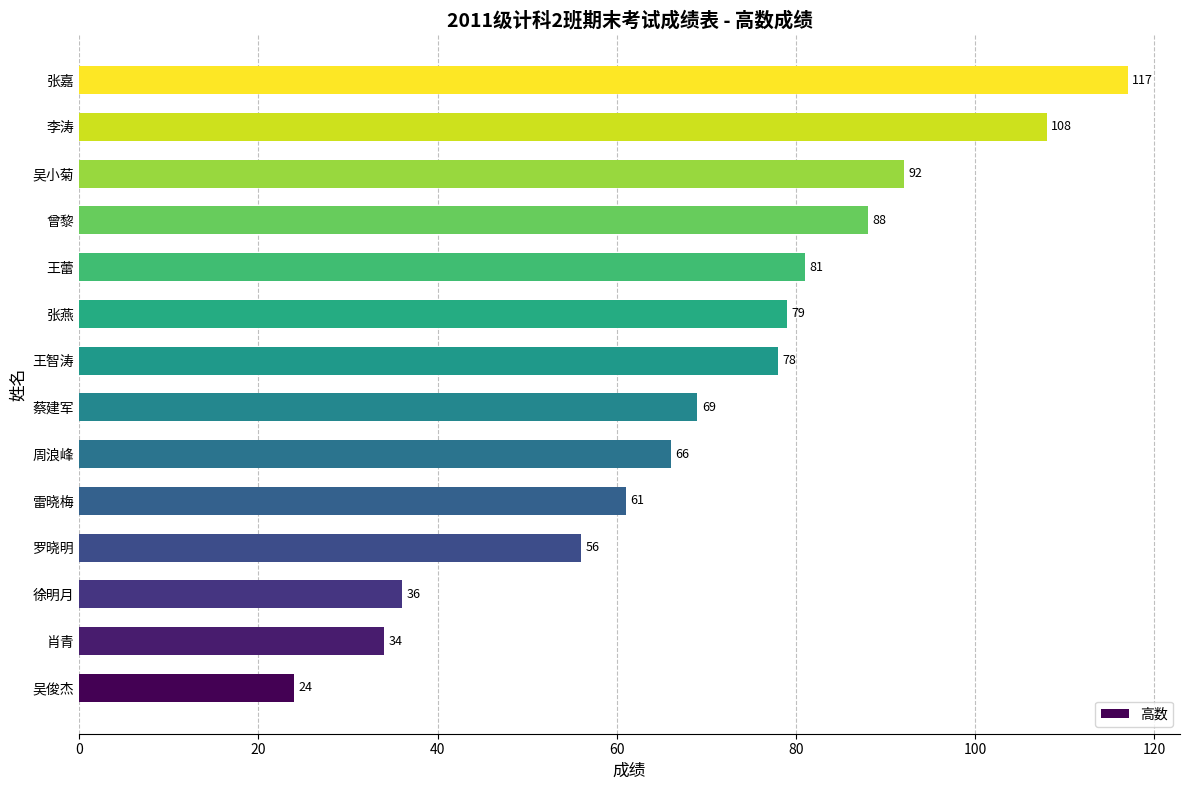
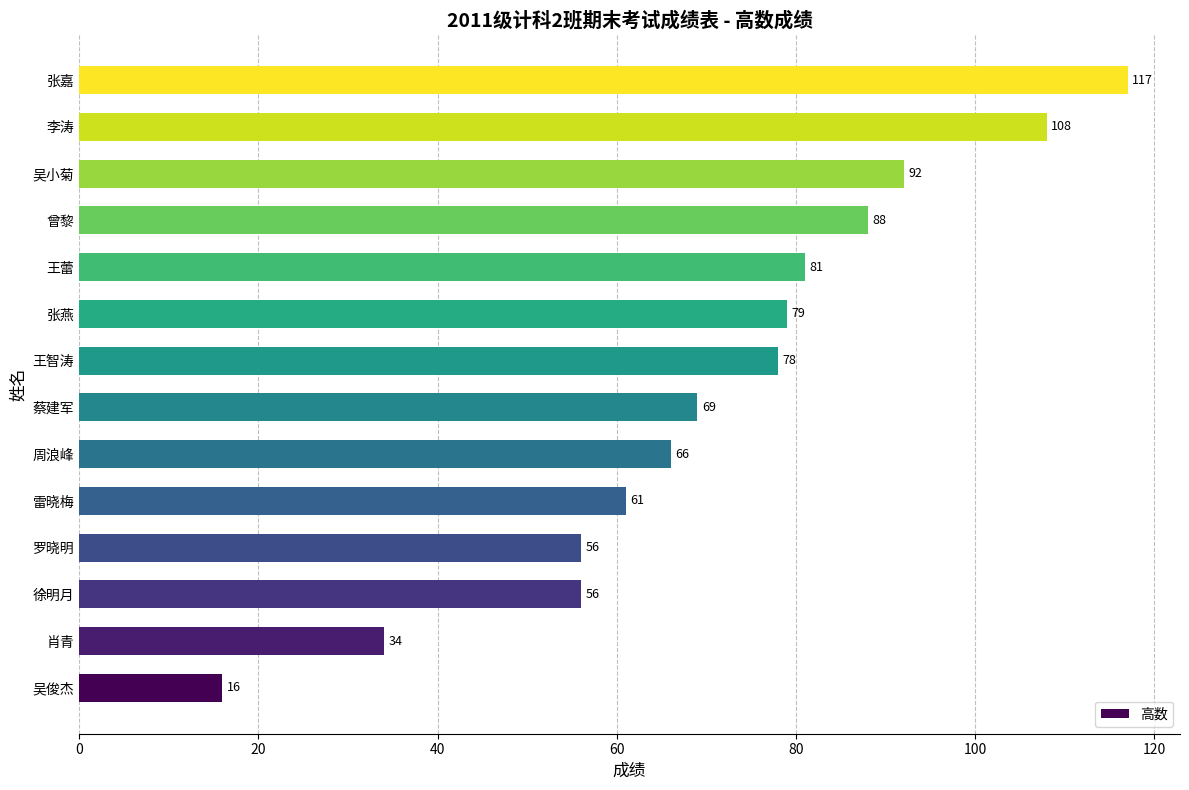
  {
    "张嘉": 117,
    "李涛": 108,
    "吴小菊": 92,
    "曾黎": 88,
    "王蕾": 81,
    "张燕": 79,
    "王智涛": 78,
    "蔡建军": 69,
    "周浪峰": 66,
    "雷晓梅": 61,
    "罗晓明": 56,
-   "徐明月": 36,
+   "徐明月": 56,
    "肖青": 34,
-   "吴俊杰": 24
+   "吴俊杰": 16
  }
